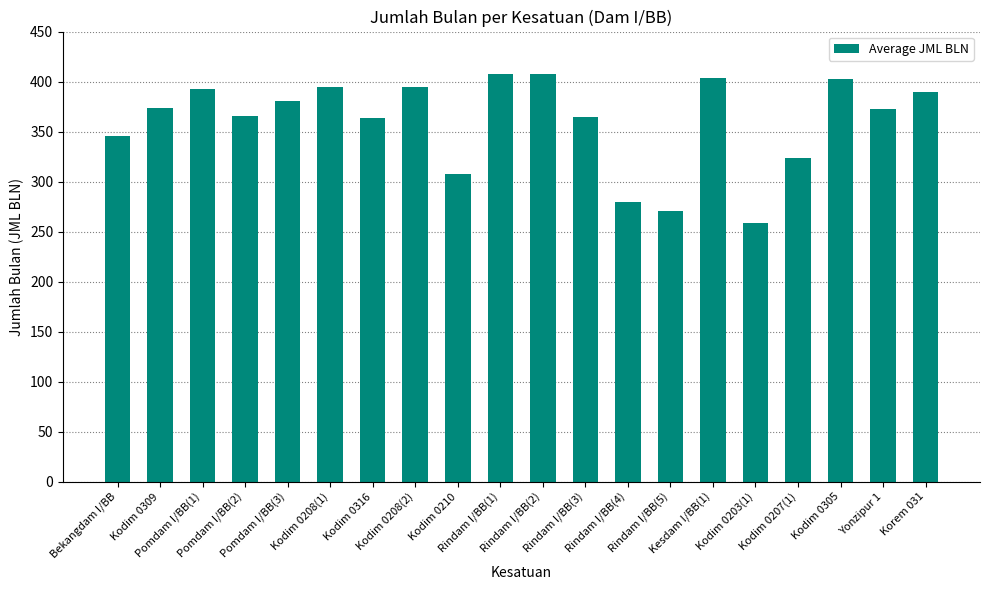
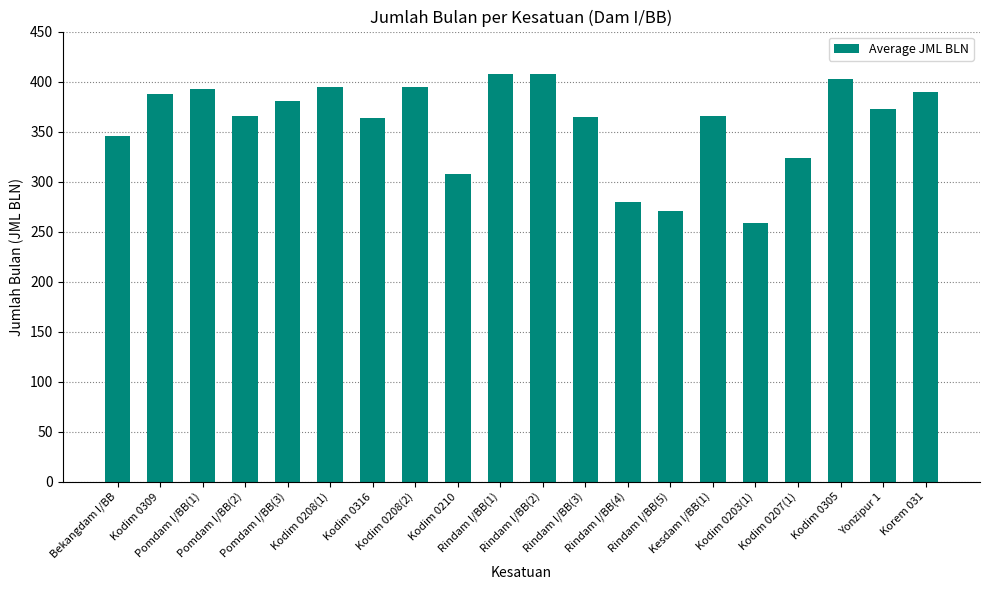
  {
    "Bekangdam I/BB": 346,
-   "Kodim 0309": 374,
+   "Kodim 0309": 388,
    "Pomdam I/BB(1)": 393,
    "Pomdam I/BB(2)": 366,
    "Pomdam I/BB(3)": 381,
    "Kodim 0208(1)": 395,
    "Kodim 0316": 364,
    "Kodim 0208(2)": 395,
    "Kodim 0210": 308,
    "Rindam I/BB(1)": 408,
    "Rindam I/BB(2)": 408,
    "Rindam I/BB(3)": 365,
    "Rindam I/BB(4)": 280,
    "Rindam I/BB(5)": 271,
-   "Kesdam I/BB(1)": 404,
+   "Kesdam I/BB(1)": 366,
    "Kodim 0203(1)": 259,
    "Kodim 0207(1)": 324,
    "Kodim 0305": 403,
    "Yonzipur 1": 373,
    "Korem 031": 390
  }
